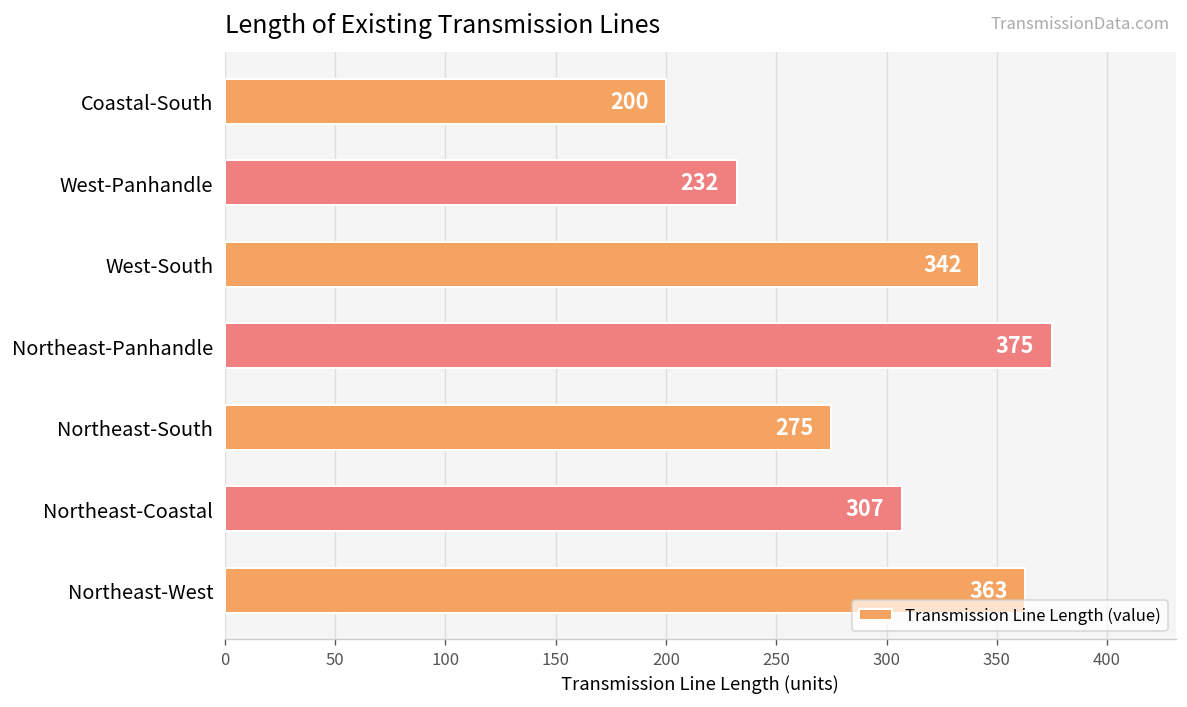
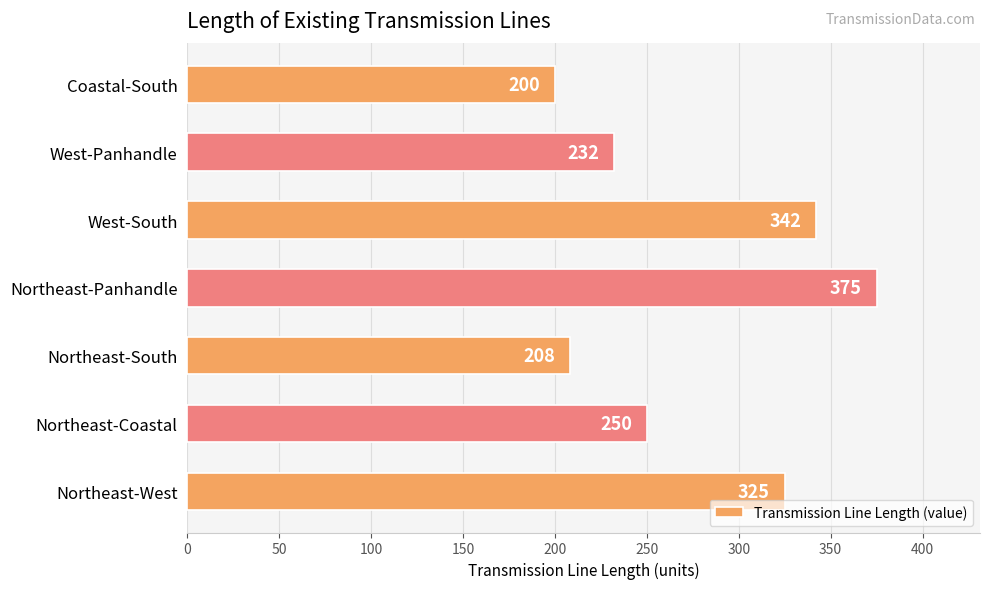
  {
    "Coastal-South": 200,
    "West-Panhandle": 232,
    "West-South": 342,
    "Northeast-Panhandle": 375,
-   "Northeast-South": 275,
-   "Northeast-Coastal": 307,
-   "Northeast-West": 363
+   "Northeast-South": 208,
+   "Northeast-Coastal": 250,
+   "Northeast-West": 325
  }
